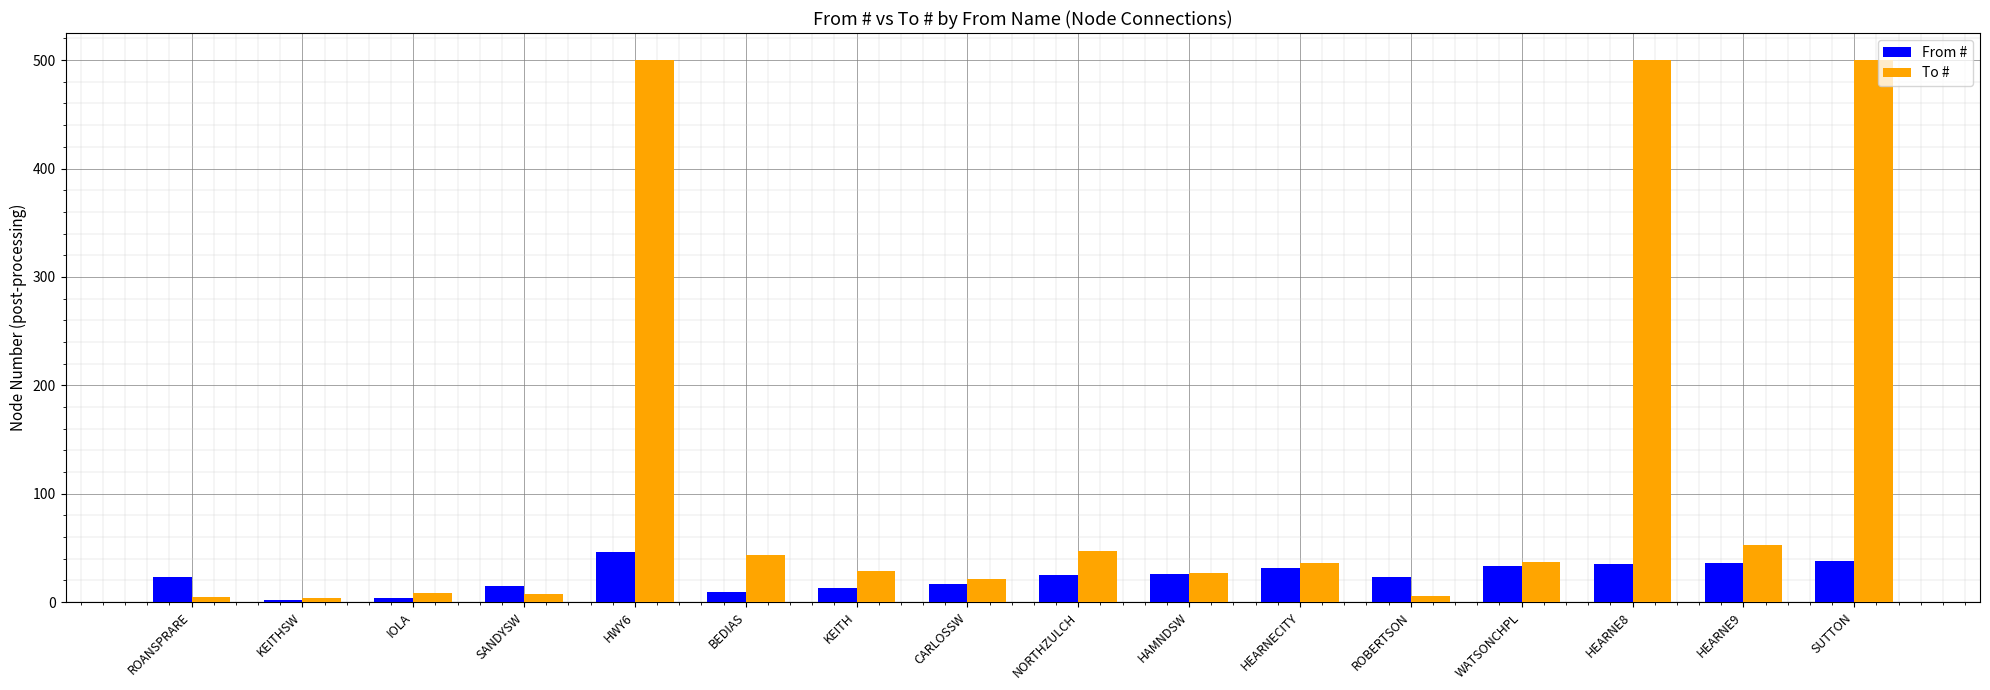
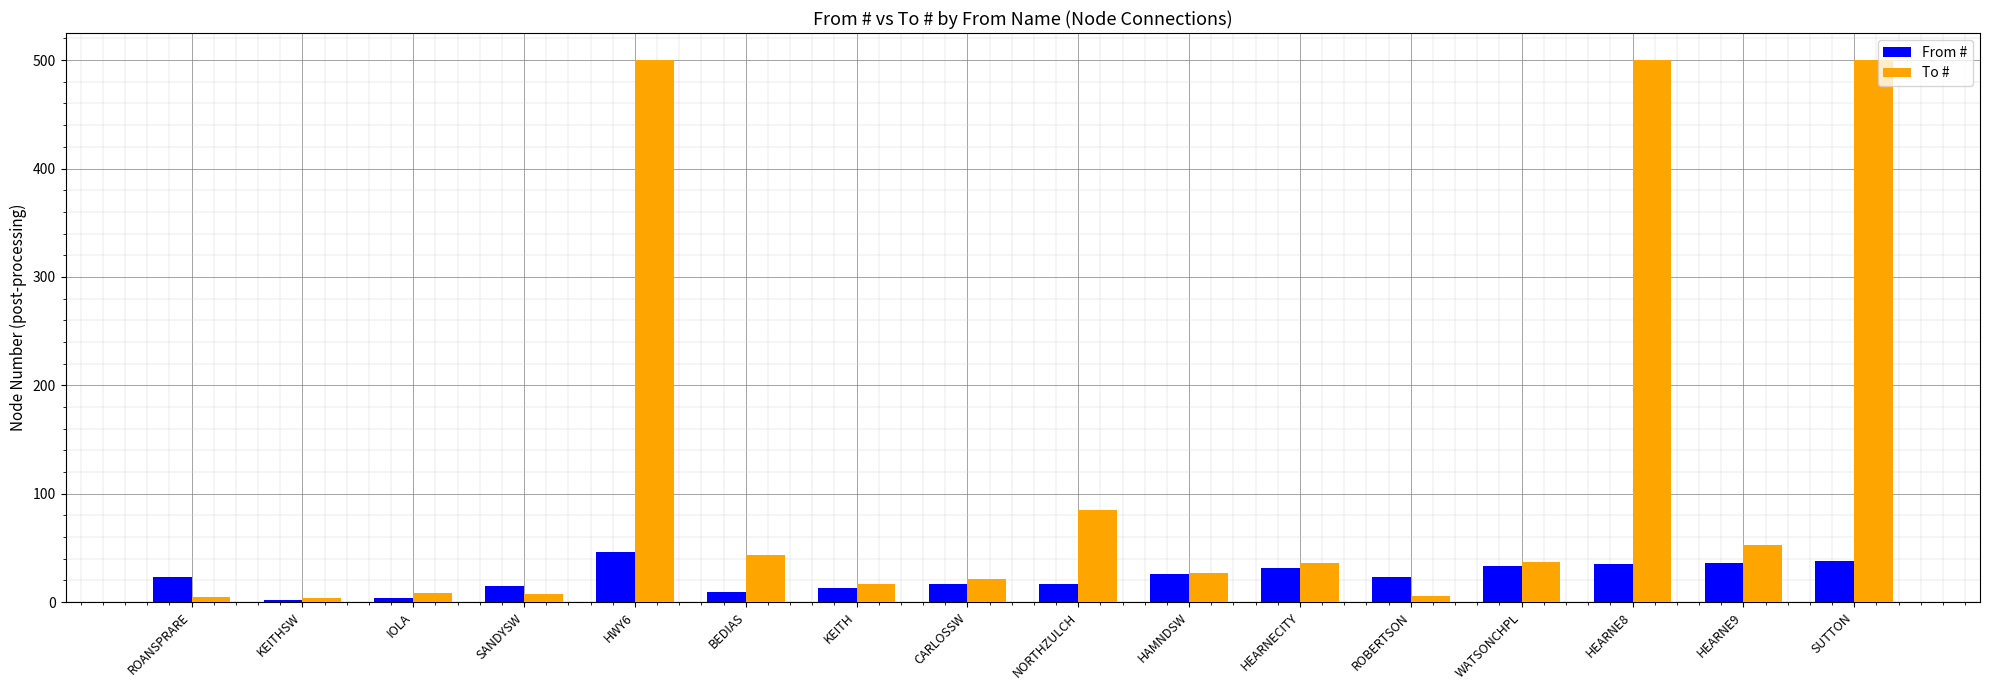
  {
    "From #": {
      "ROANSPRARE": 23,
      "IOLA": 4,
      "SANDYSW": 15,
      "HWY6": 46,
      "BEDIAS": 9,
      "KEITH": 13,
      "CARLOSSW": 17,
-     "NORTHZULCH": 25,
+     "NORTHZULCH": 17,
      "HAMNDSW": 26,
      "HEARNECITY": 31,
      "ROBERTSON": 23,
      "WATSONCHPL": 33,
      "HEARNE8": 35,
      "HEARNE9": 36,
      "SUTTON": 38
    },
    "To #": {
      "ROANSPRARE": 5,
      "KEITHSW": 4,
      "IOLA": 8,
      "SANDYSW": 7,
      "HWY6": 500,
      "BEDIAS": 43,
-     "KEITH": 29,
+     "KEITH": 17,
      "CARLOSSW": 21,
-     "NORTHZULCH": 47,
+     "NORTHZULCH": 85,
      "HAMNDSW": 27,
      "HEARNECITY": 36,
      "ROBERTSON": 6,
      "WATSONCHPL": 37,
      "HEARNE8": 500,
      "HEARNE9": 53,
      "SUTTON": 500
    }
  }
